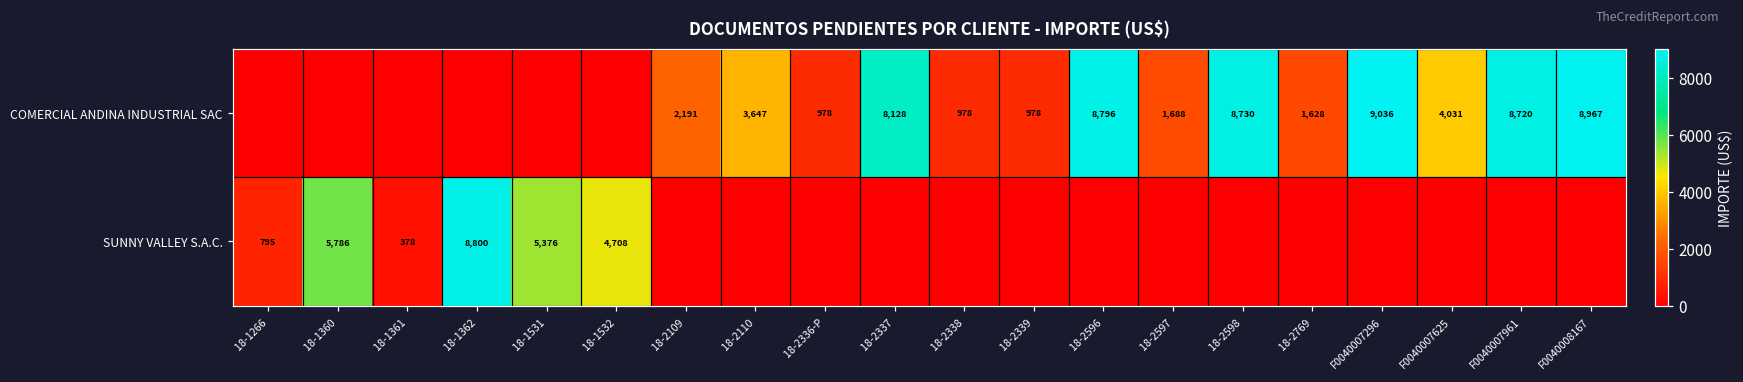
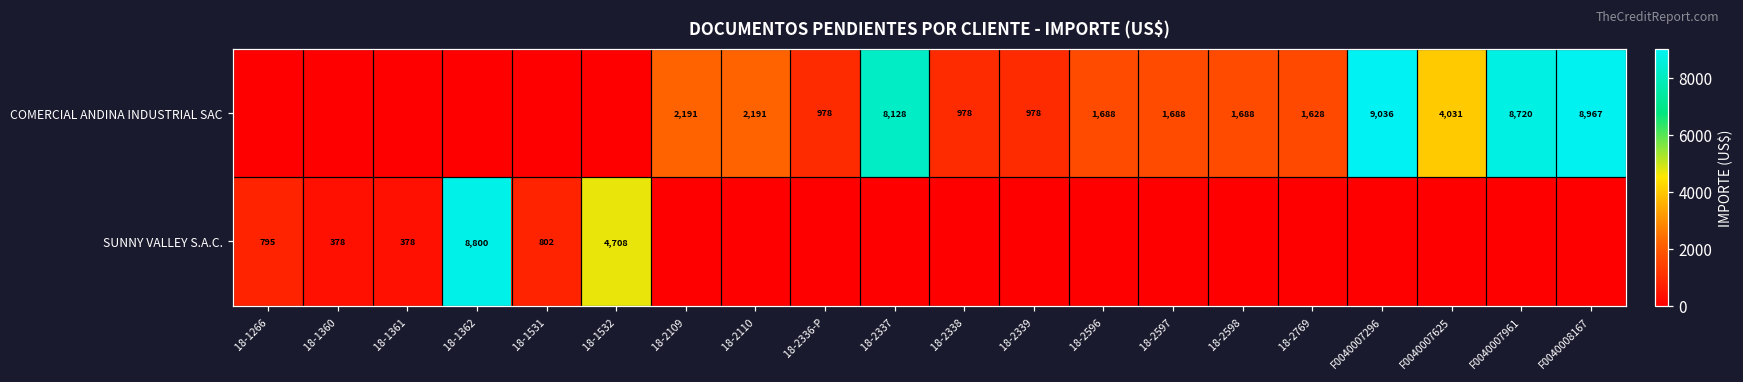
  {
    "COMERCIAL ANDINA INDUSTRIAL SAC": {
      "18-2109": "2,191",
-     "18-2110": "3,647",
+     "18-2110": "2,191",
      "18-2336-P": "978",
      "18-2337": "8,128",
      "18-2338": "978",
      "18-2339": "978",
-     "18-2596": "8,796",
+     "18-2596": "1,688",
      "18-2597": "1,688",
-     "18-2598": "8,730",
+     "18-2598": "1,688",
      "18-2769": "1,628",
      "F0040007296": "9,036",
      "F0040007625": "4,031",
      "F0040007961": "8,720",
      "F0040008167": "8,967"
    },
    "SUNNY VALLEY S.A.C.": {
      "18-1266": "795",
-     "18-1360": "5,786",
+     "18-1360": "378",
      "18-1361": "378",
      "18-1362": "8,800",
-     "18-1531": "5,376",
+     "18-1531": "802",
      "18-1532": "4,708"
    }
  }
